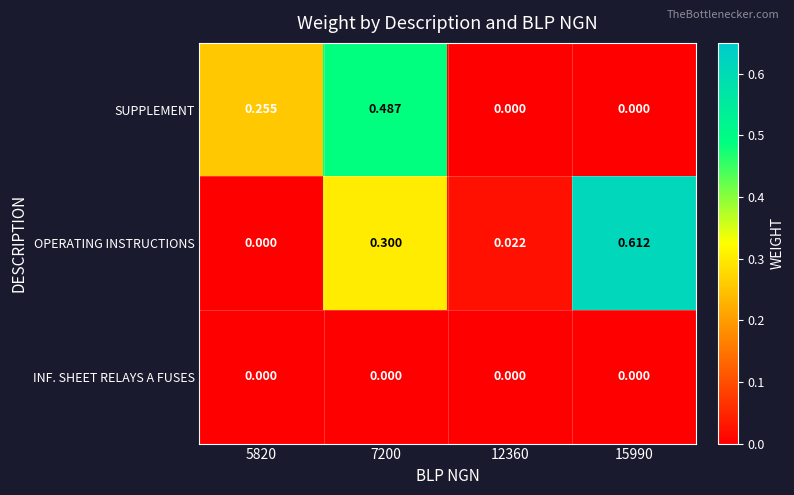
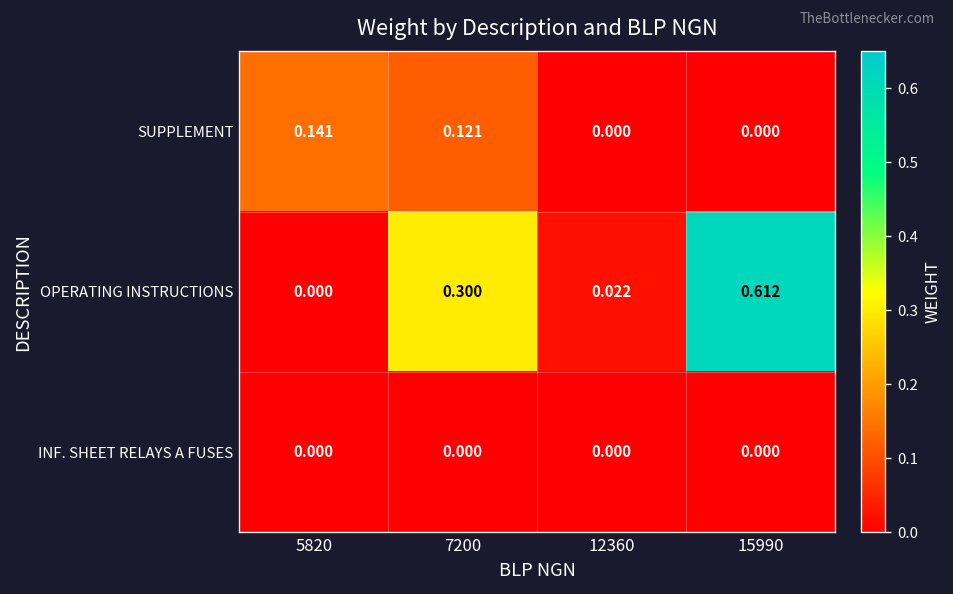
  {
    "SUPPLEMENT": {
-     "5820": 0.255,
-     "7200": 0.487,
+     "5820": 0.141,
+     "7200": 0.121,
      "12360": 0.000,
      "15990": 0.000
    },
    "OPERATING INSTRUCTIONS": {
      "5820": 0.000,
      "7200": 0.300,
      "12360": 0.022,
      "15990": 0.612
    },
    "INF. SHEET RELAYS A FUSES": {
      "5820": 0.000,
      "7200": 0.000,
      "12360": 0.000,
      "15990": 0.000
    }
  }
